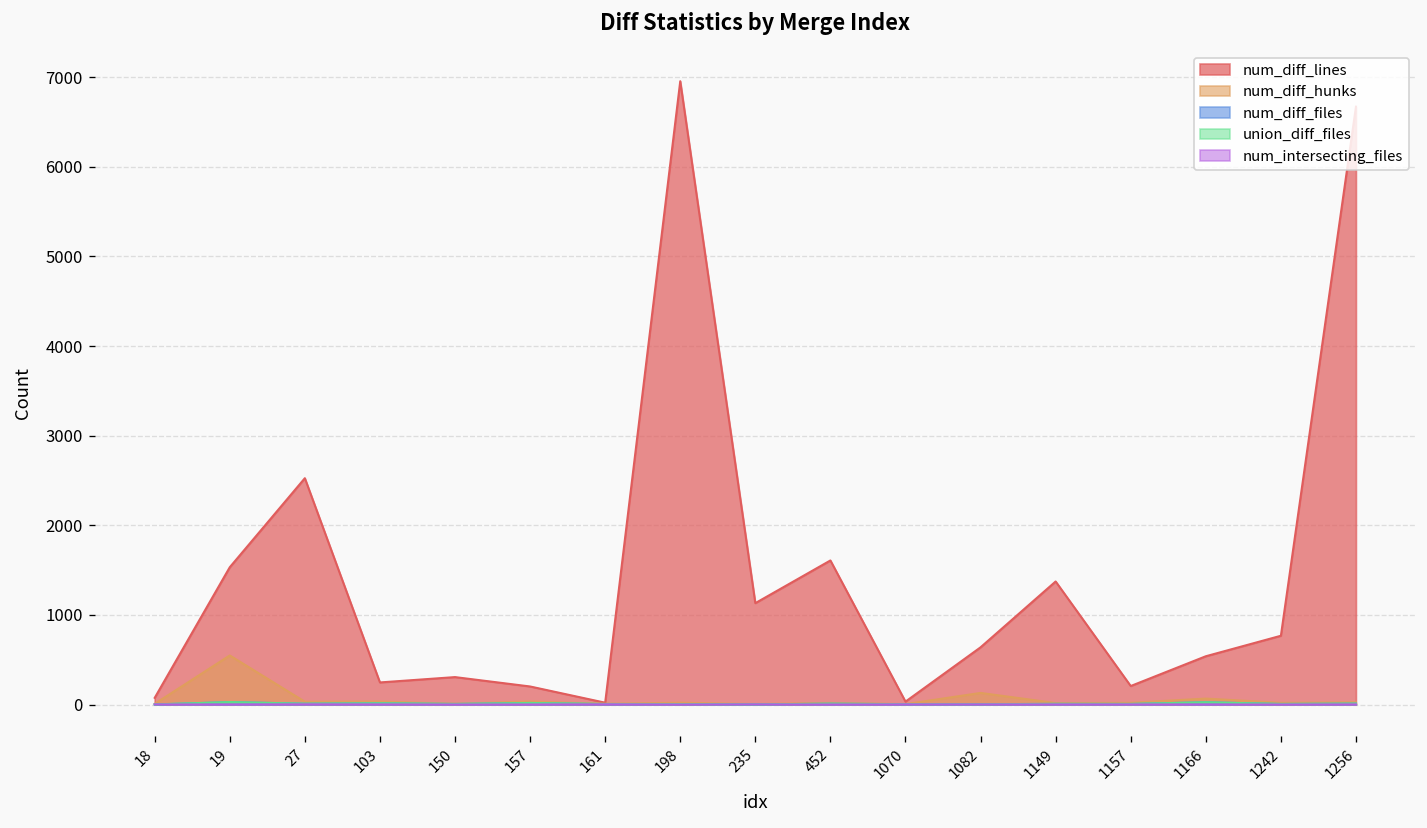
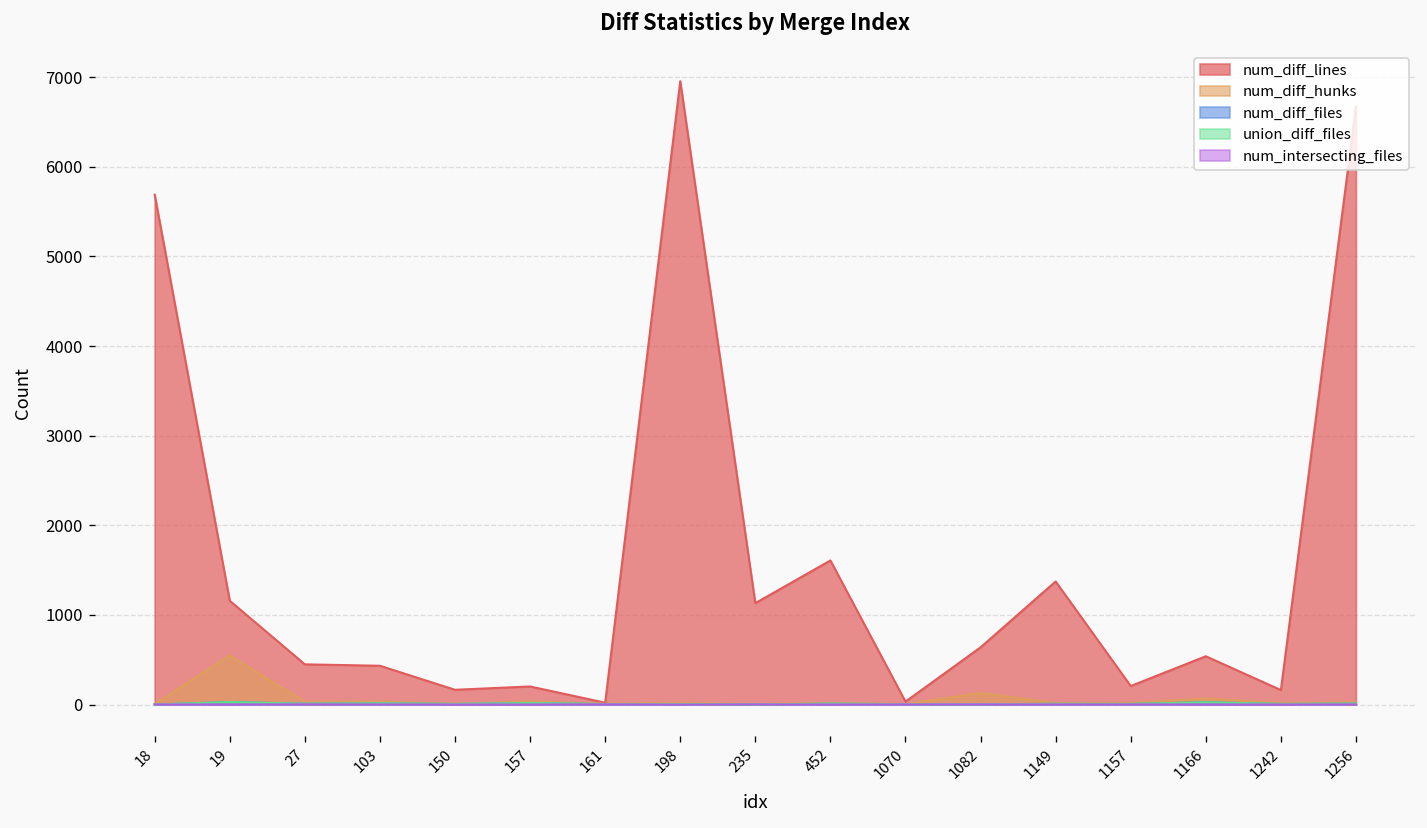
  {
    "num_diff_lines": {
-     "18": 100,
-     "19": 1500,
-     "27": 2500,
-     "103": 200,
-     "150": 300,
+     "18": 5700,
+     "19": 1200,
+     "27": 500,
+     "103": 400,
+     "150": 200,
      "157": 200,
      "198": 7000,
      "235": 1100,
      "452": 1600,
      "1082": 600,
      "1149": 1400,
      "1157": 200,
      "1166": 500,
-     "1242": 800
+     "1242": 200
    },
    "num_diff_hunks": {
      "19": 500,
      "1082": 100,
      "1166": 100
    }
  }
